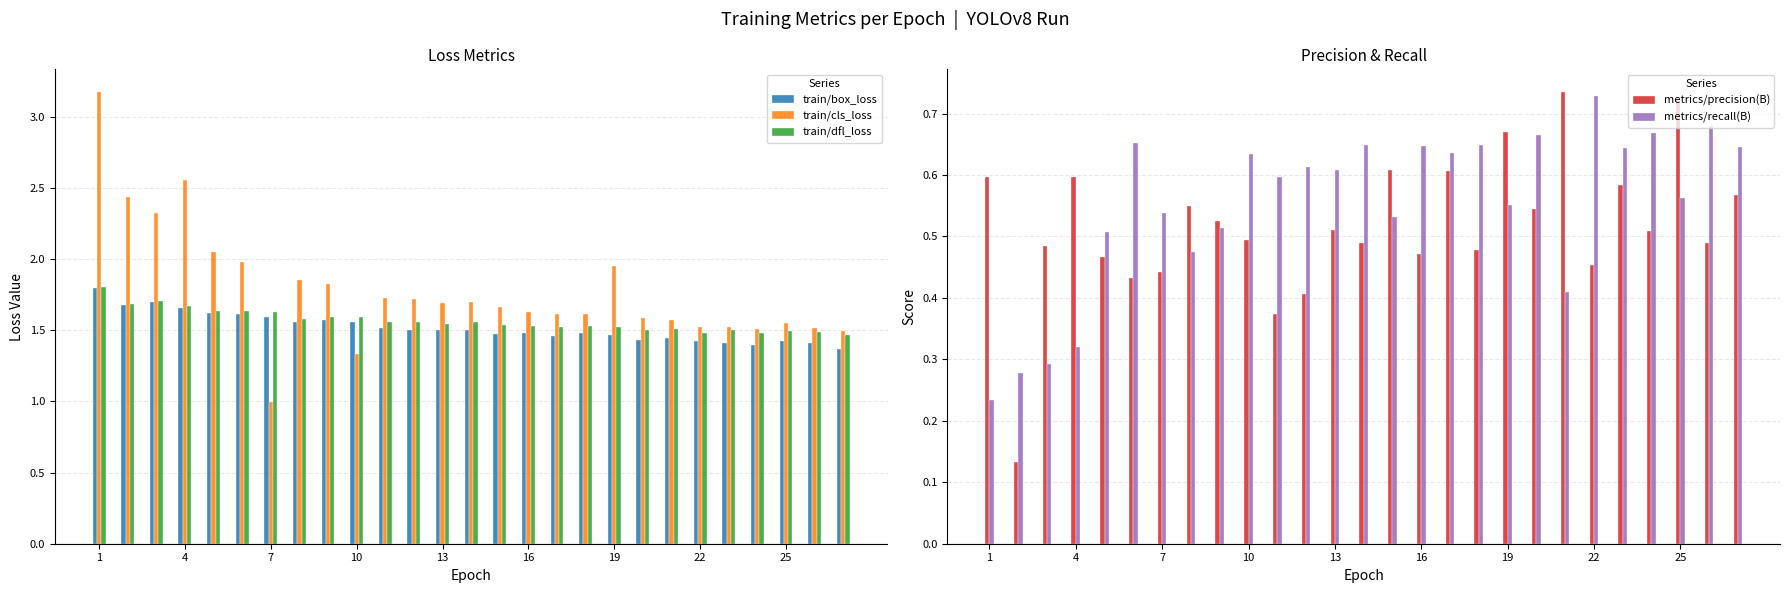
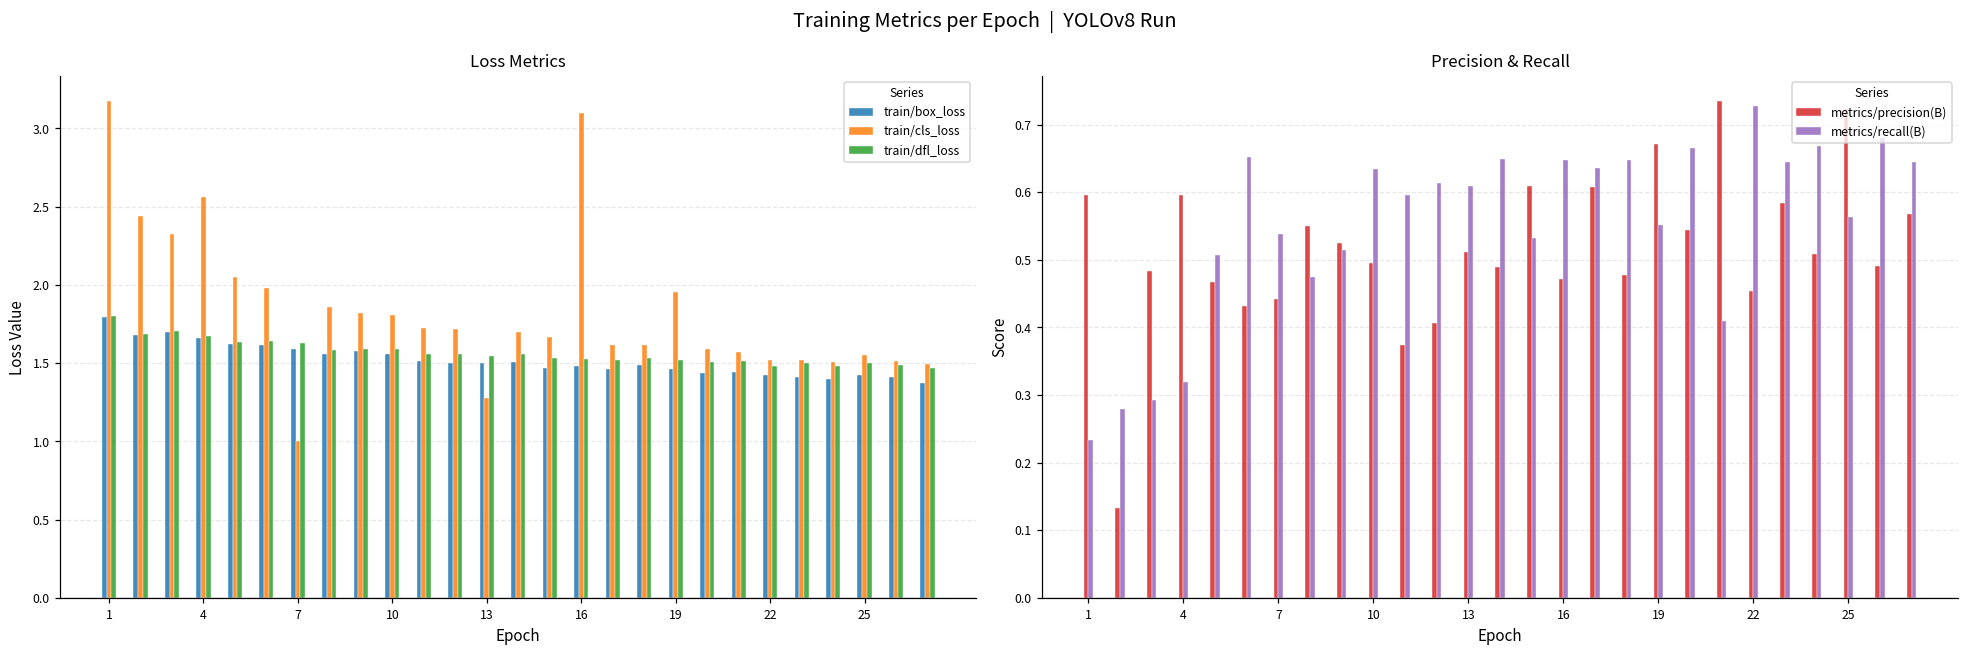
  {
    "Loss Metrics": {
      "train/cls_loss": {
        "1": 3.18,
        "4": 2.56,
        "7": 1.00,
-       "10": 1.33,
-       "13": 1.69,
-       "16": 1.63,
+       "10": 1.81,
+       "13": 1.28,
+       "16": 3.10,
        "19": 1.95,
        "22": 1.52,
        "25": 1.55
      }
    }
  }
